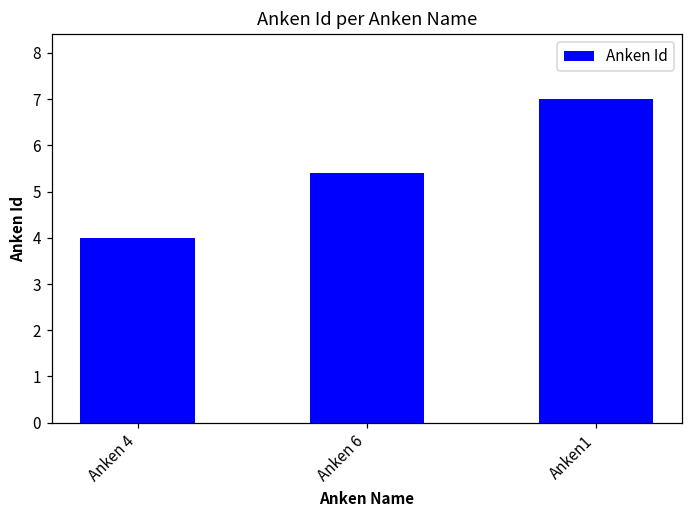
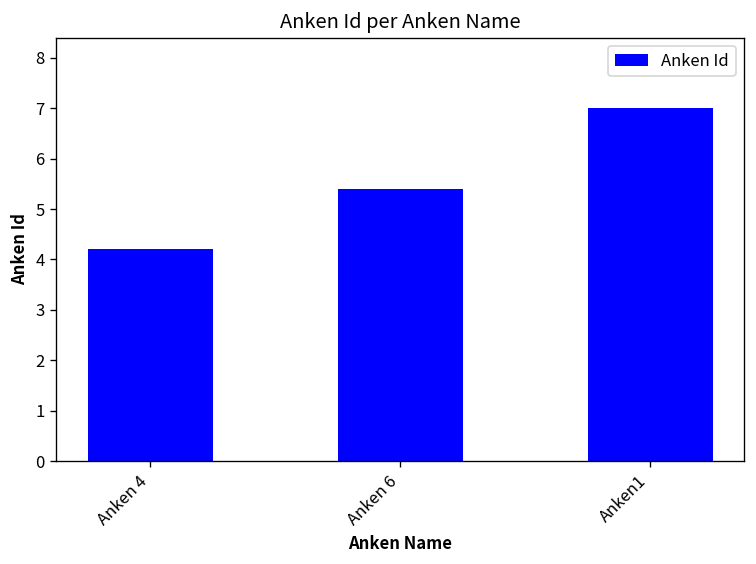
  {
-   "Anken 4": 4.0,
+   "Anken 4": 4.2,
    "Anken 6": 5.4,
    "Anken1": 7.0
  }
